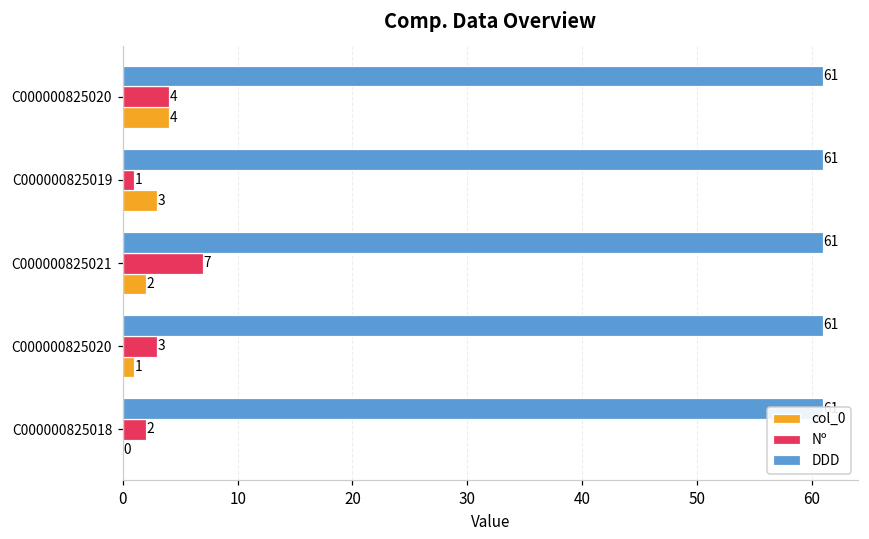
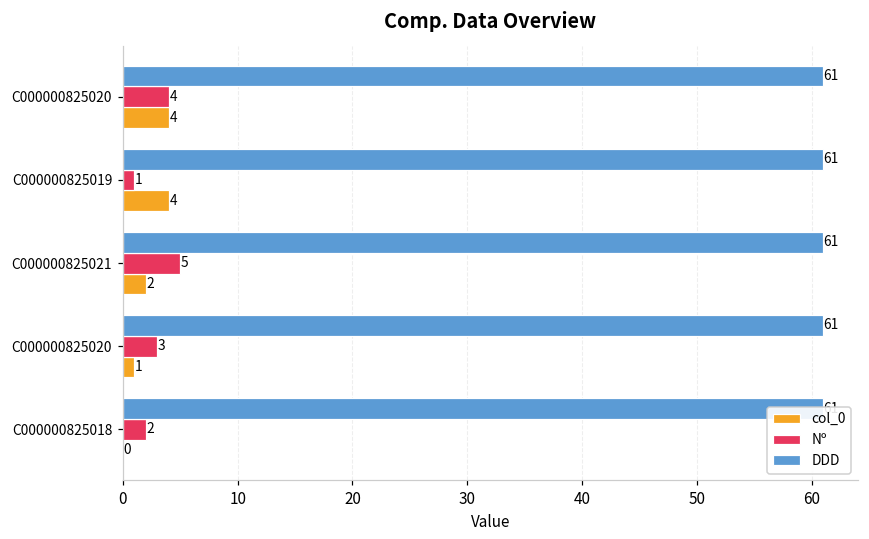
  {
    "col_0": {
-     "C000000825019": 3,
+     "C000000825019": 4,
      "C000000825021": 2,
      "C000000825018": 0
    },
    "Nº": {
      "C000000825019": 1,
-     "C000000825021": 7,
+     "C000000825021": 5,
      "C000000825018": 2
    },
    "DDD": {
      "C000000825019": 61,
      "C000000825021": 61
    }
  }
